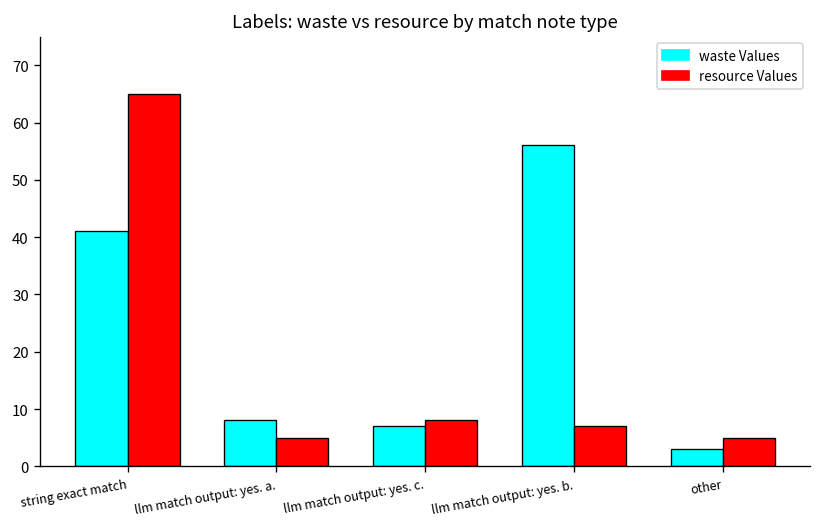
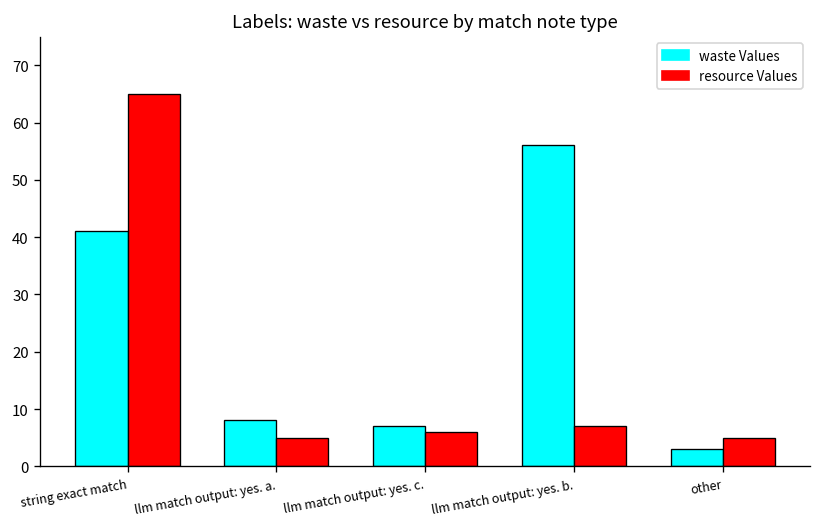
  {
    "waste Values": {
      "string exact match": 41,
      "llm match output: yes. a.": 8,
      "llm match output: yes. c.": 7,
      "llm match output: yes. b.": 56,
      "other": 3
    },
    "resource Values": {
      "string exact match": 65,
      "llm match output: yes. a.": 5,
-     "llm match output: yes. c.": 8,
+     "llm match output: yes. c.": 6,
      "llm match output: yes. b.": 7,
      "other": 5
    }
  }
